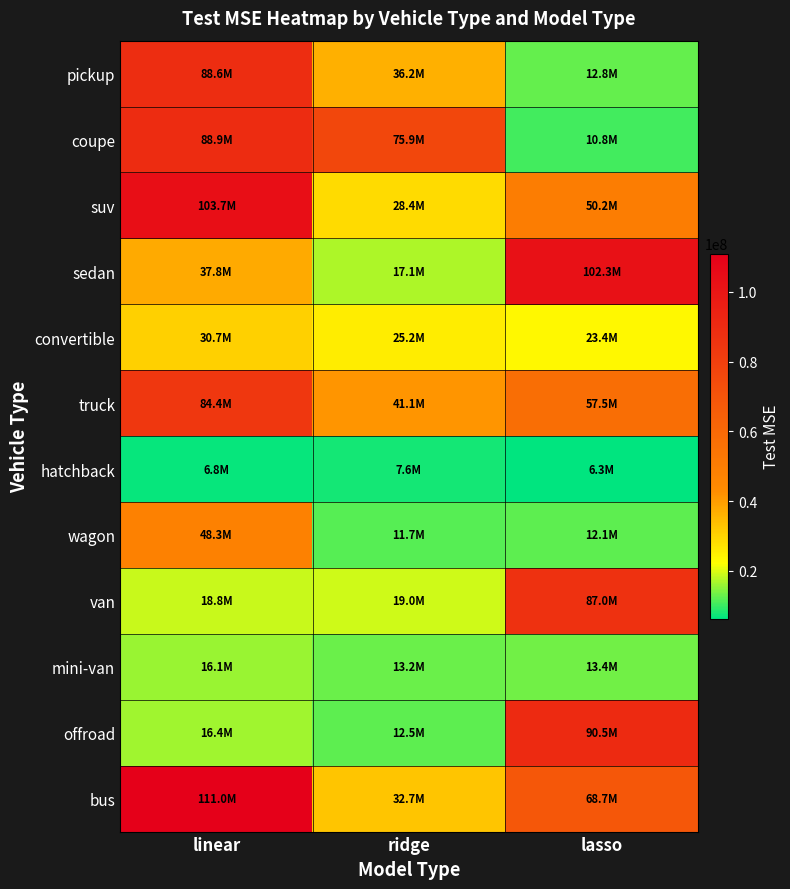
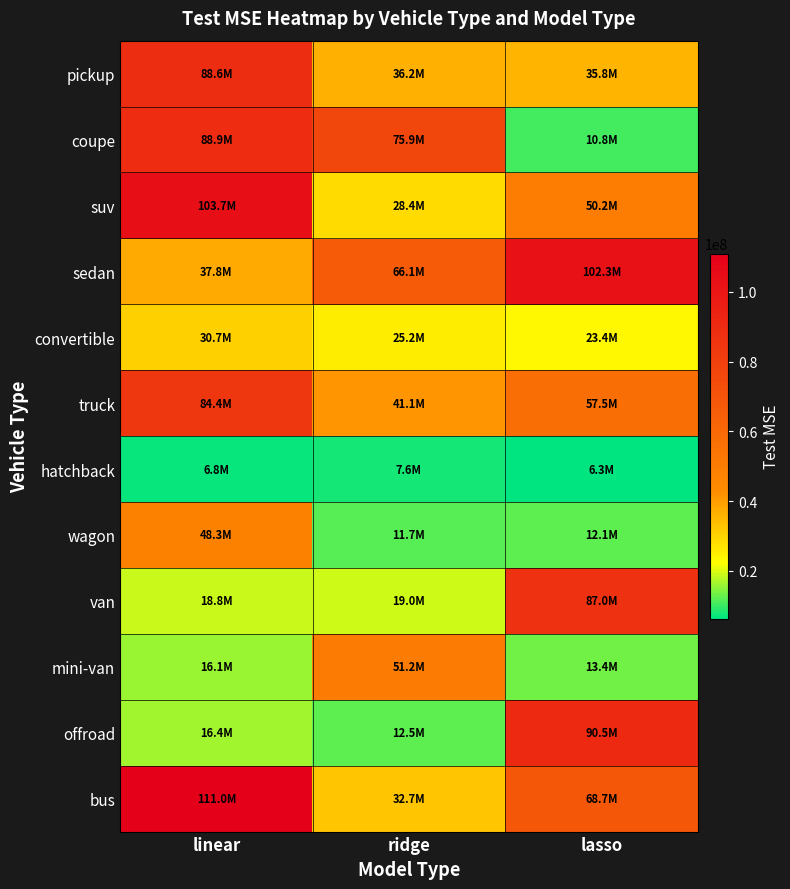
  {
    "pickup": {
      "linear": "88.6M",
      "ridge": "36.2M",
-     "lasso": "12.8M"
+     "lasso": "35.8M"
    },
    "coupe": {
      "linear": "88.9M",
      "ridge": "75.9M",
      "lasso": "10.8M"
    },
    "suv": {
      "linear": "103.7M",
      "ridge": "28.4M",
      "lasso": "50.2M"
    },
    "sedan": {
      "linear": "37.8M",
-     "ridge": "17.1M",
+     "ridge": "66.1M",
      "lasso": "102.3M"
    },
    "convertible": {
      "linear": "30.7M",
      "ridge": "25.2M",
      "lasso": "23.4M"
    },
    "truck": {
      "linear": "84.4M",
      "ridge": "41.1M",
      "lasso": "57.5M"
    },
    "hatchback": {
      "linear": "6.8M",
      "ridge": "7.6M",
      "lasso": "6.3M"
    },
    "wagon": {
      "linear": "48.3M",
      "ridge": "11.7M",
      "lasso": "12.1M"
    },
    "van": {
      "linear": "18.8M",
      "ridge": "19.0M",
      "lasso": "87.0M"
    },
    "mini-van": {
      "linear": "16.1M",
-     "ridge": "13.2M",
+     "ridge": "51.2M",
      "lasso": "13.4M"
    },
    "offroad": {
      "linear": "16.4M",
      "ridge": "12.5M",
      "lasso": "90.5M"
    },
    "bus": {
      "linear": "111.0M",
      "ridge": "32.7M",
      "lasso": "68.7M"
    }
  }
